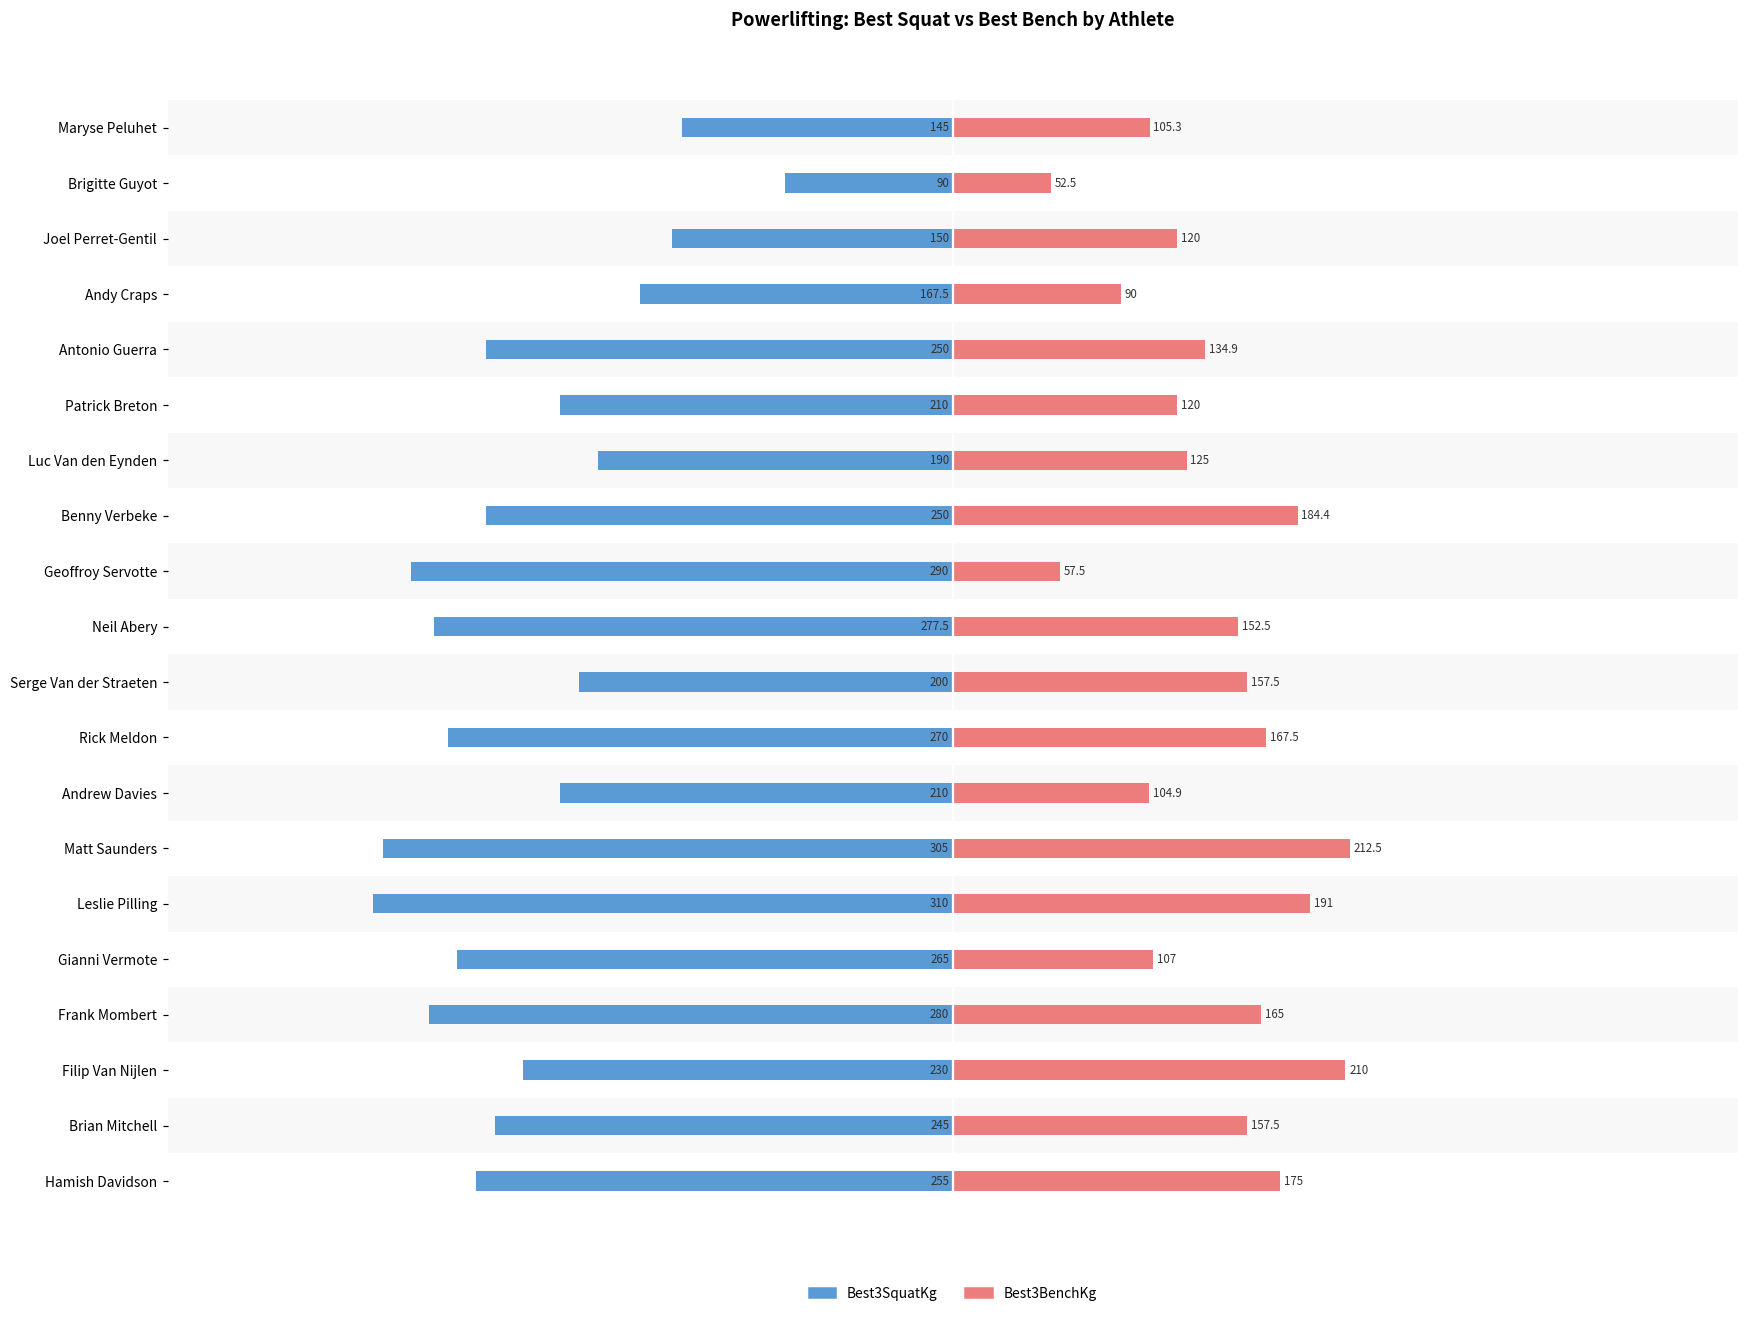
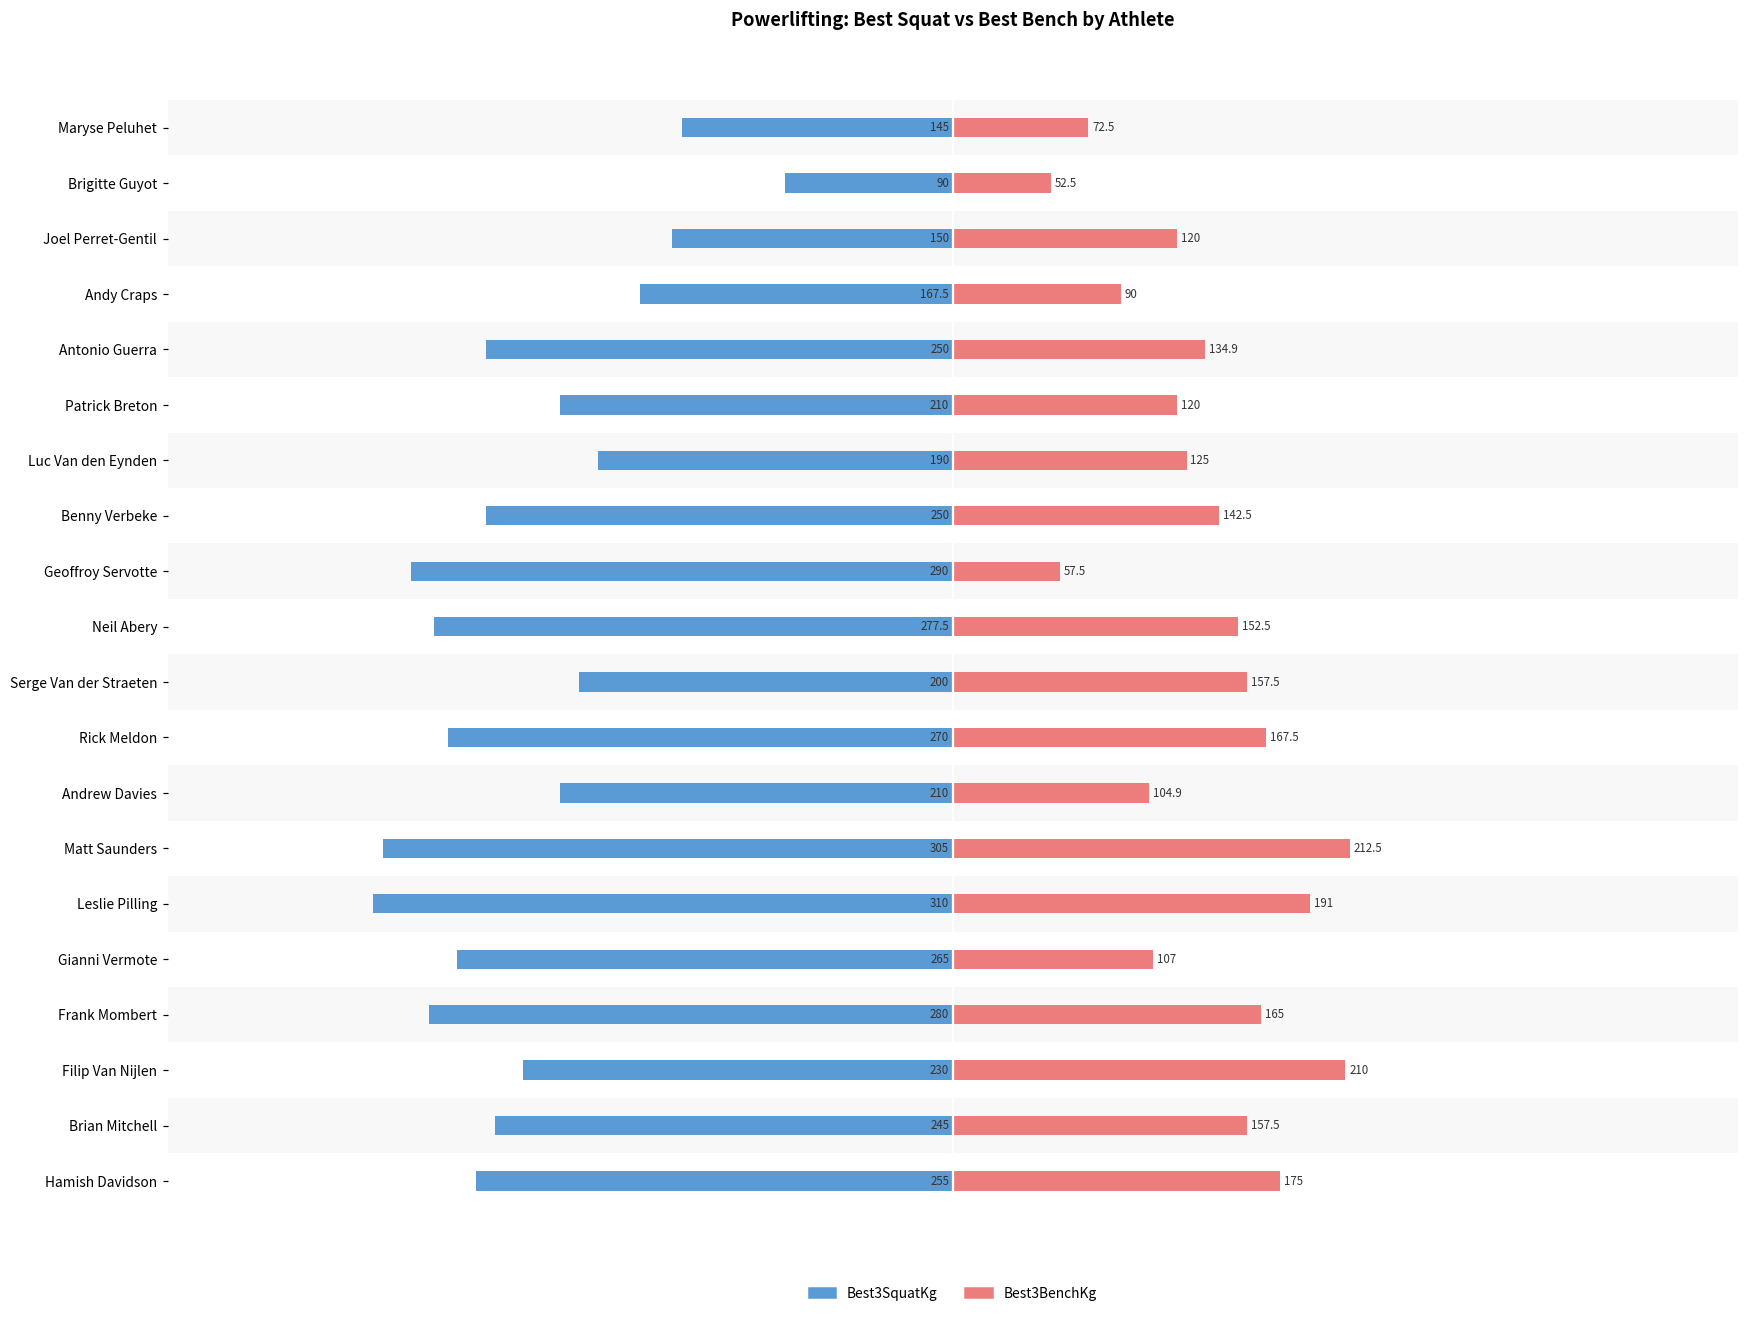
  {
    "Best3BenchKg": {
-     "Maryse Peluhet": 105.3,
+     "Maryse Peluhet": 72.5,
      "Brigitte Guyot": 52.5,
      "Joel Perret-Gentil": 120,
      "Andy Craps": 90,
      "Antonio Guerra": 134.9,
      "Patrick Breton": 120,
      "Luc Van den Eynden": 125,
-     "Benny Verbeke": 184.4,
+     "Benny Verbeke": 142.5,
      "Geoffroy Servotte": 57.5,
      "Neil Abery": 152.5,
      "Serge Van der Straeten": 157.5,
      "Rick Meldon": 167.5,
      "Andrew Davies": 104.9,
      "Matt Saunders": 212.5,
      "Leslie Pilling": 191,
      "Gianni Vermote": 107,
      "Frank Mombert": 165,
      "Filip Van Nijlen": 210,
      "Brian Mitchell": 157.5,
      "Hamish Davidson": 175
    }
  }
